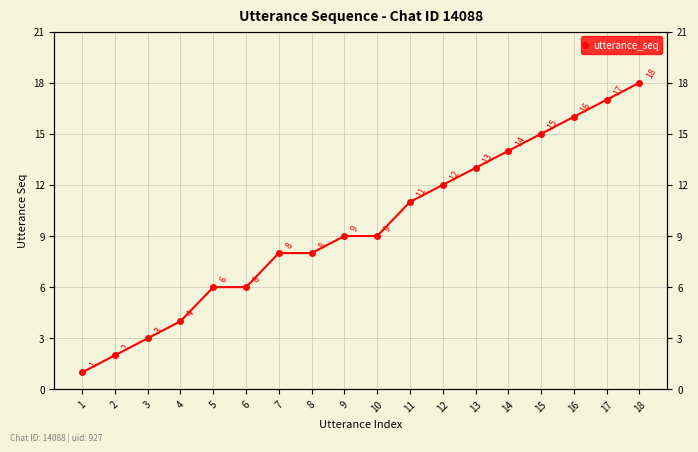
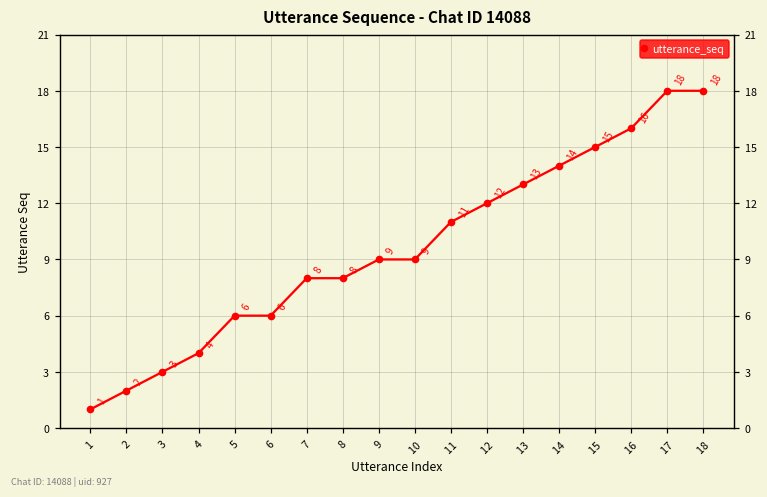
  {
    "1": 1,
    "2": 2,
    "3": 3,
    "4": 4,
    "5": 6,
    "6": 6,
    "7": 8,
    "8": 8,
    "9": 9,
    "10": 9,
    "11": 11,
    "12": 12,
    "13": 13,
    "14": 14,
    "15": 15,
    "16": 16,
-   "17": 17,
+   "17": 18,
    "18": 18
  }
